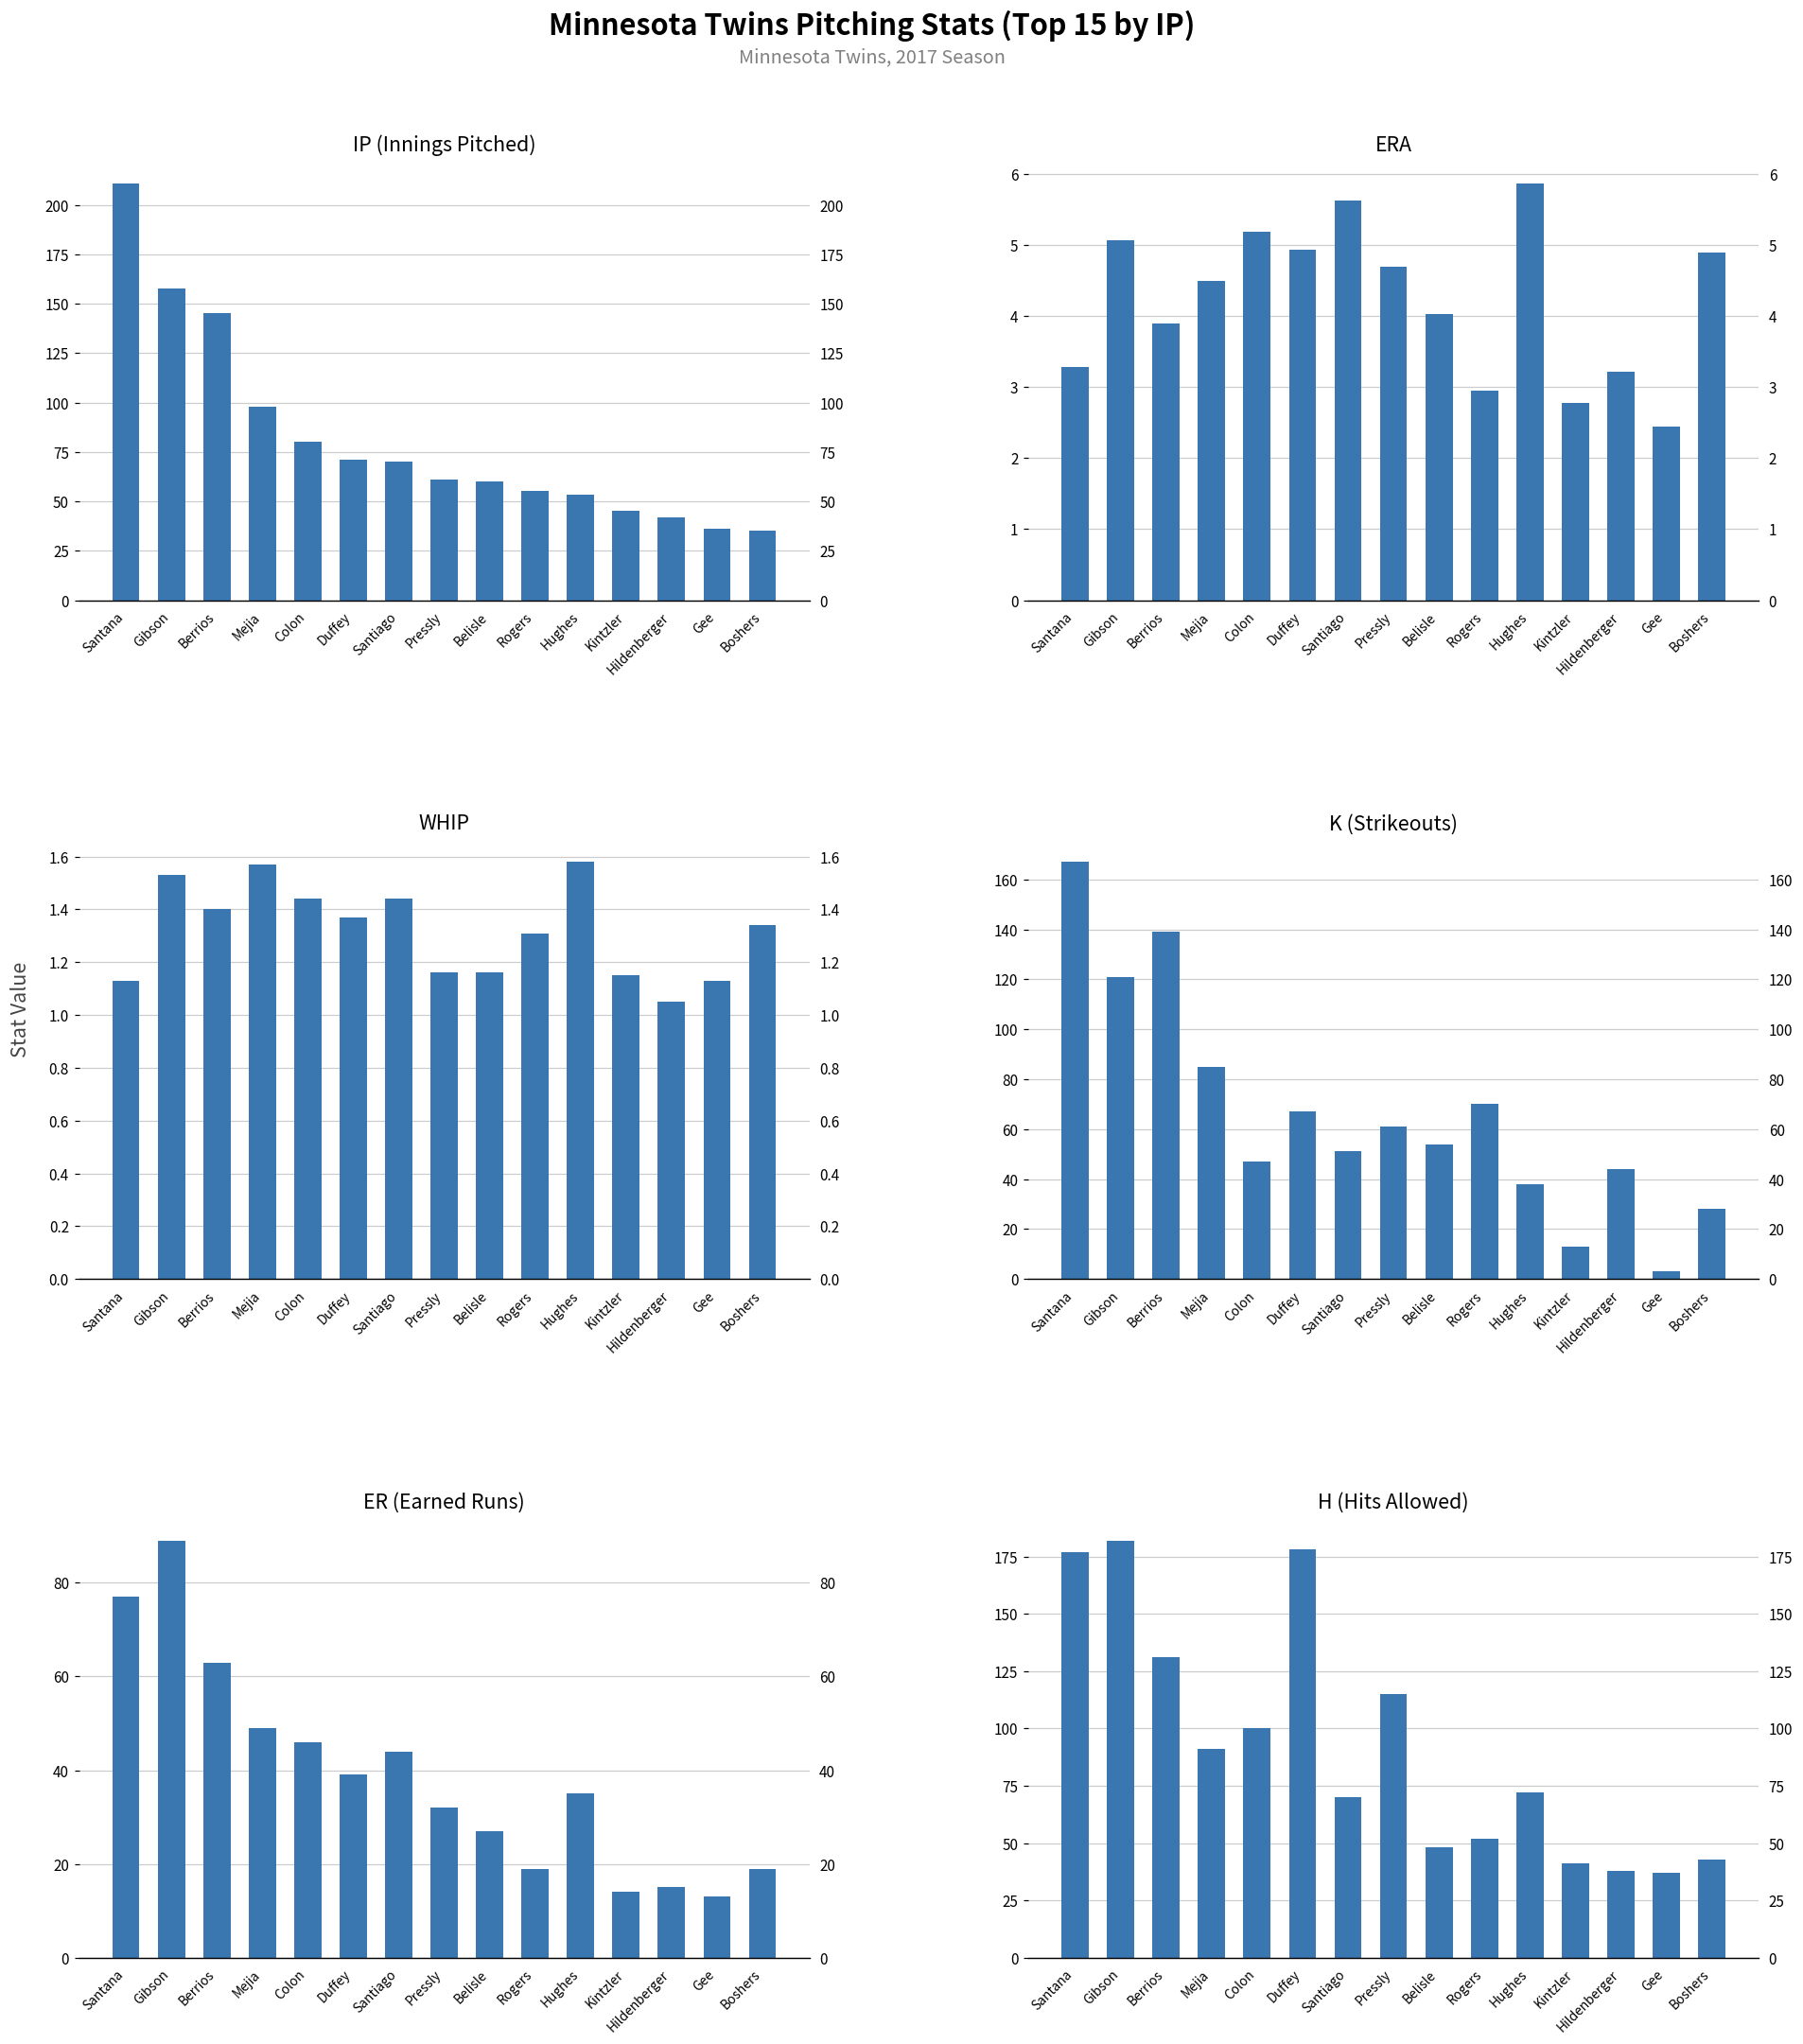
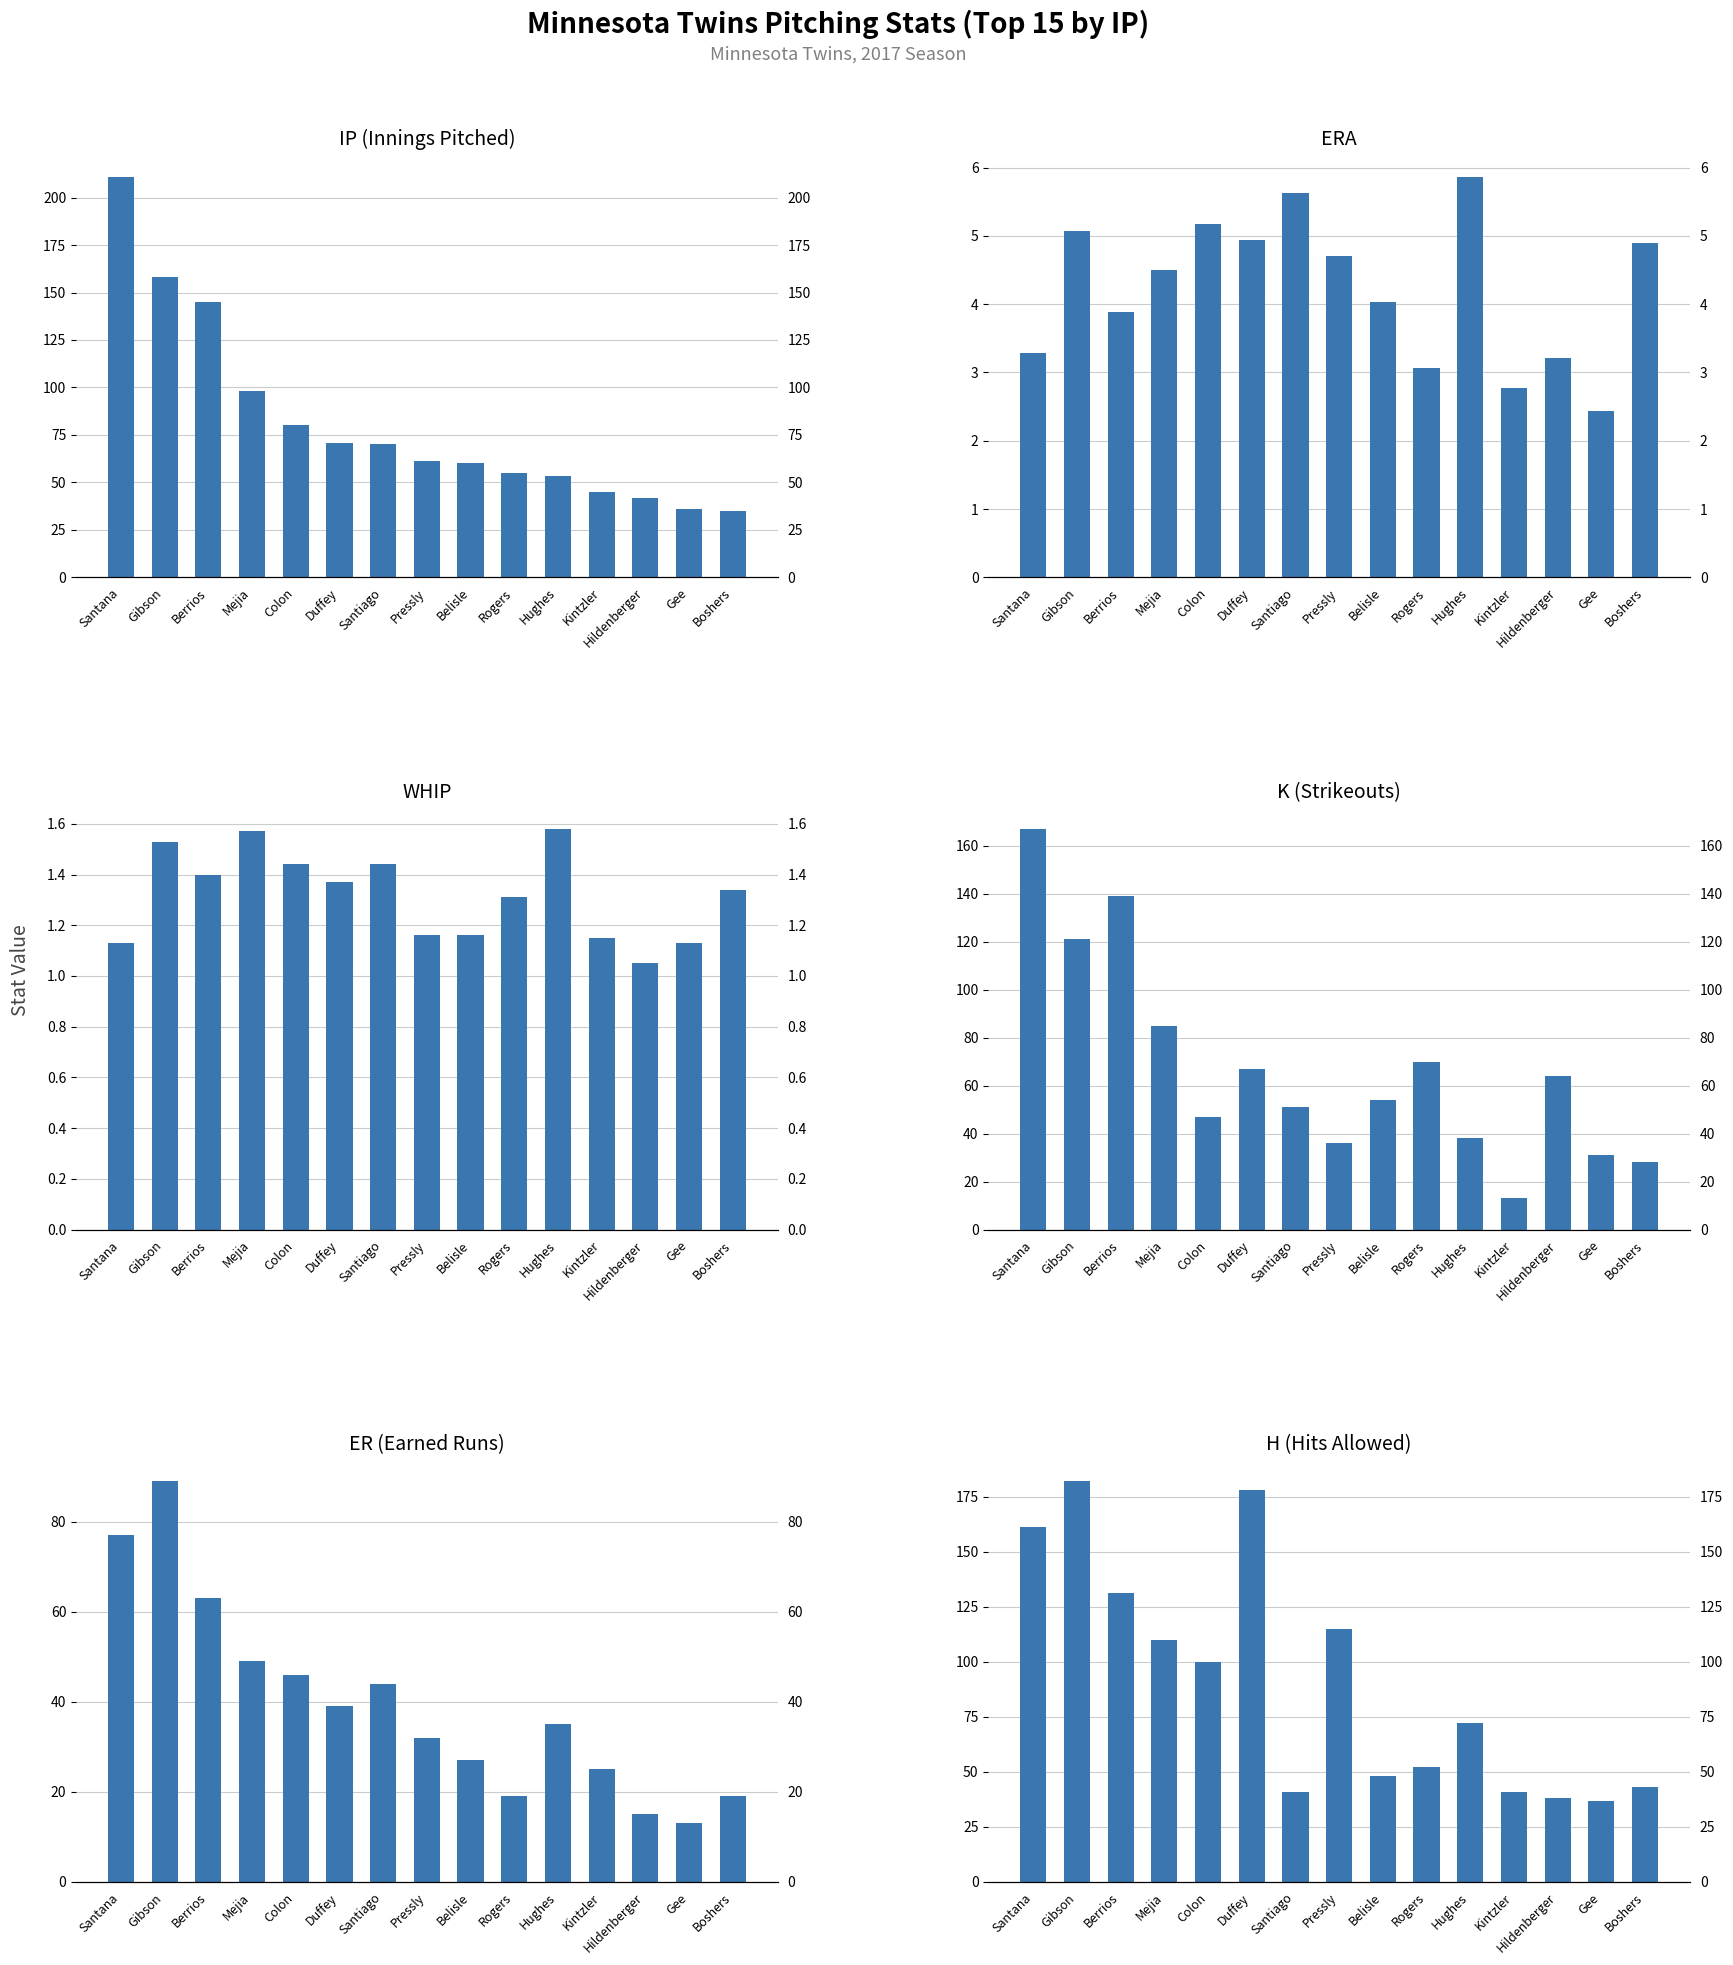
  {
    "IP (Innings Pitched)": {
      "Santana": 211,
      "Gibson": 158,
      "Berrios": 145,
      "Mejia": 98,
      "Colon": 80,
      "Duffey": 71,
      "Santiago": 70,
      "Pressly": 61,
      "Belisle": 60,
      "Rogers": 55,
      "Hughes": 53,
      "Kintzler": 45,
      "Hildenberger": 42,
      "Gee": 36,
      "Boshers": 35
    },
    "ERA": {
      "Santana": 3.3,
      "Gibson": 5.1,
      "Berrios": 3.9,
      "Mejia": 4.5,
      "Colon": 5.2,
      "Duffey": 4.9,
      "Santiago": 5.6,
      "Pressly": 4.7,
      "Belisle": 4.0,
-     "Rogers": 3.0,
+     "Rogers": 3.1,
      "Hughes": 5.9,
      "Kintzler": 2.8,
      "Hildenberger": 3.2,
      "Gee": 2.4,
      "Boshers": 4.9
    },
    "WHIP": {
      "Santana": 1.13,
      "Gibson": 1.53,
      "Berrios": 1.40,
      "Mejia": 1.57,
      "Colon": 1.44,
      "Duffey": 1.37,
      "Santiago": 1.44,
      "Pressly": 1.16,
      "Belisle": 1.16,
      "Rogers": 1.31,
      "Hughes": 1.58,
      "Kintzler": 1.15,
      "Hildenberger": 1.05,
      "Gee": 1.13,
      "Boshers": 1.34
    },
    "K (Strikeouts)": {
      "Santana": 167,
      "Gibson": 121,
      "Berrios": 139,
      "Mejia": 85,
      "Colon": 47,
      "Duffey": 67,
      "Santiago": 51,
-     "Pressly": 61,
+     "Pressly": 36,
      "Belisle": 54,
      "Rogers": 70,
      "Hughes": 38,
      "Kintzler": 13,
-     "Hildenberger": 44,
-     "Gee": 3,
+     "Hildenberger": 64,
+     "Gee": 31,
      "Boshers": 28
    },
    "ER (Earned Runs)": {
      "Santana": 77,
      "Gibson": 89,
      "Berrios": 63,
      "Mejia": 49,
      "Colon": 46,
      "Duffey": 39,
      "Santiago": 44,
      "Pressly": 32,
      "Belisle": 27,
      "Rogers": 19,
      "Hughes": 35,
-     "Kintzler": 14,
+     "Kintzler": 25,
      "Hildenberger": 15,
      "Gee": 13,
      "Boshers": 19
    },
    "H (Hits Allowed)": {
-     "Santana": 177,
+     "Santana": 161,
      "Gibson": 182,
      "Berrios": 131,
-     "Mejia": 91,
+     "Mejia": 110,
      "Colon": 100,
      "Duffey": 178,
-     "Santiago": 70,
+     "Santiago": 41,
      "Pressly": 115,
      "Belisle": 48,
      "Rogers": 52,
      "Hughes": 72,
      "Kintzler": 41,
      "Hildenberger": 38,
      "Gee": 37,
      "Boshers": 43
    }
  }
